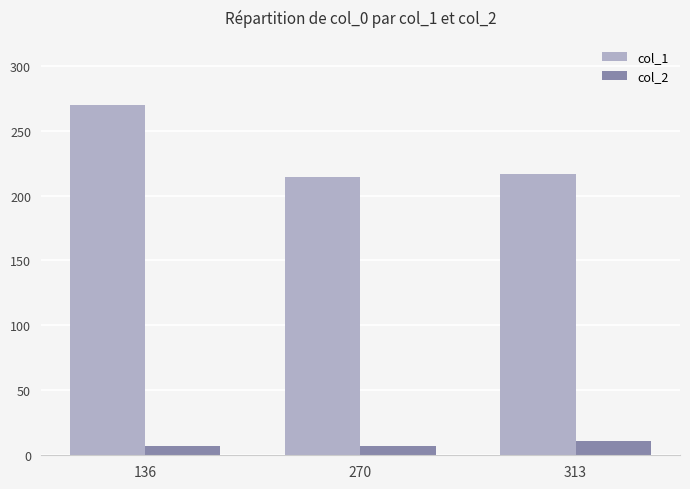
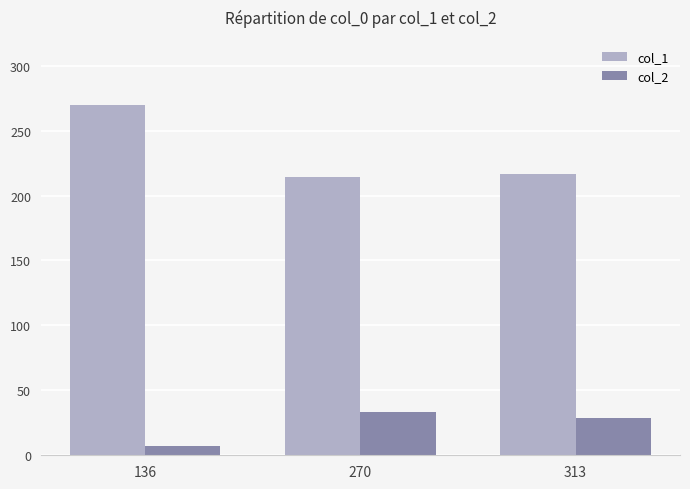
  {
    "col_1": {
      "136": 270,
      "270": 215,
      "313": 217
    },
    "col_2": {
      "136": 7,
-     "270": 7,
-     "313": 11
+     "270": 33,
+     "313": 29
    }
  }
